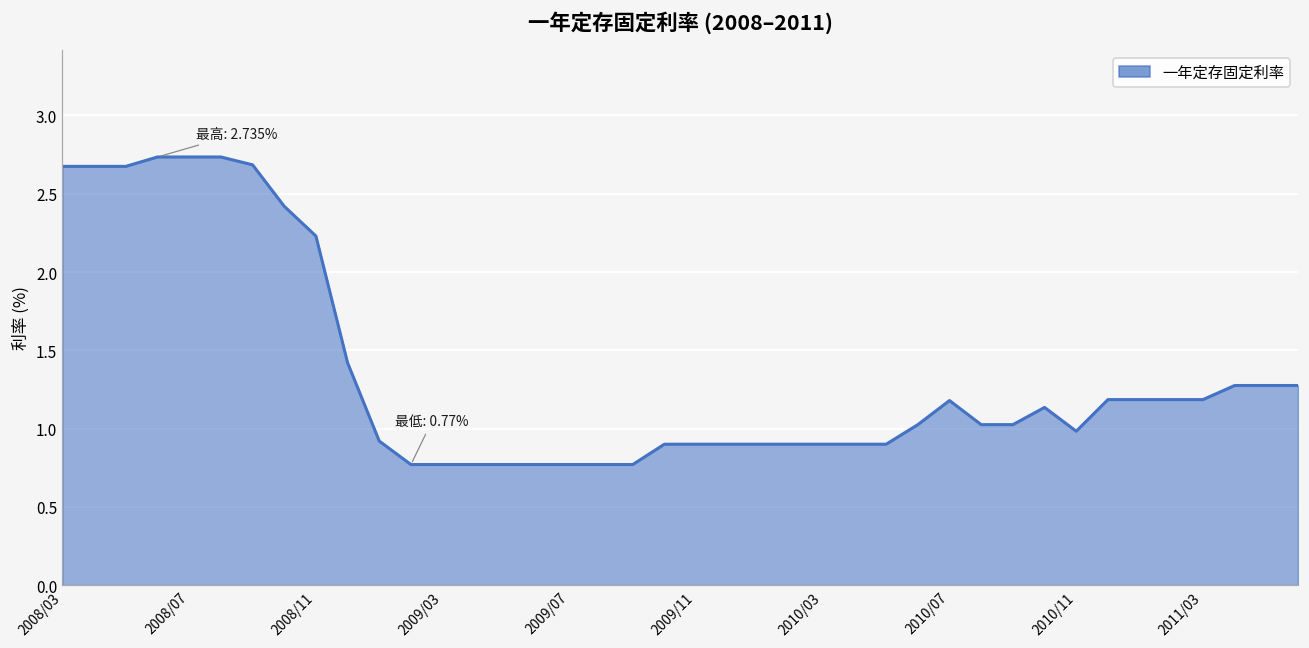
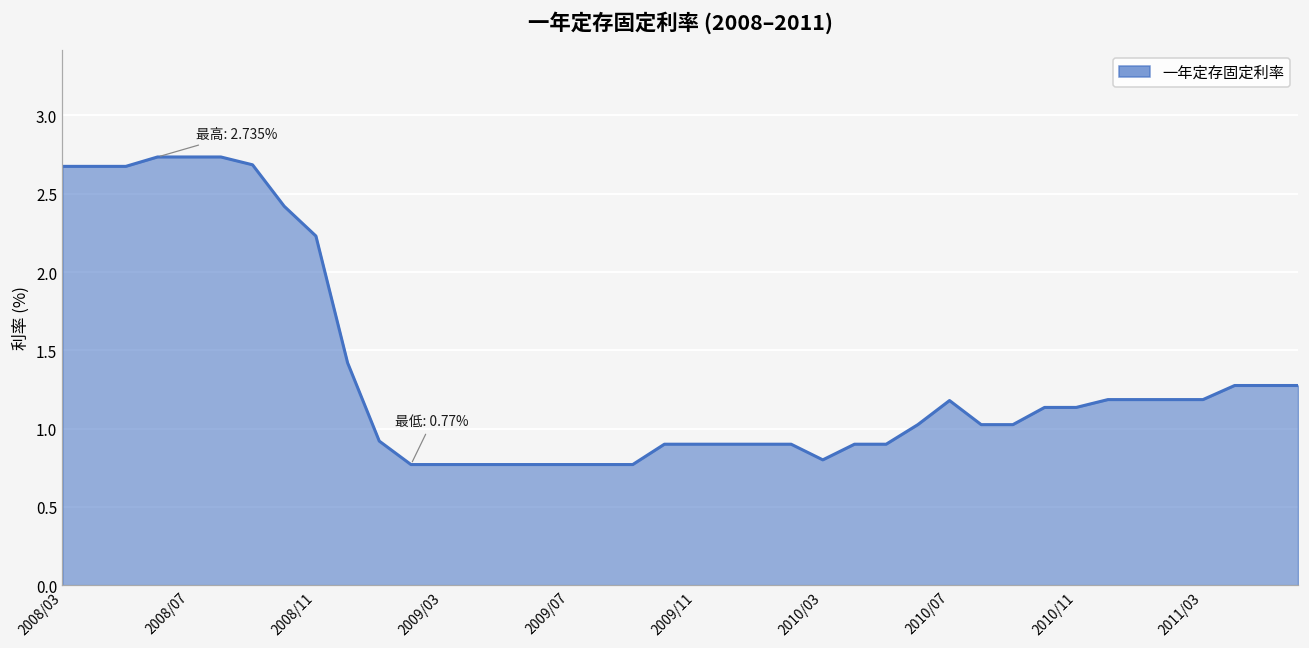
  {
    "2008/03": 2.68,
    "2008/11": 2.23,
    "2009/07": 0.77,
    "2009/11": 0.90,
-   "2010/03": 0.9,
+   "2010/03": 0.8,
    "2010/07": 1.18,
-   "2010/11": 0.98,
+   "2010/11": 1.14,
    "2011/03": 1.19
  }
